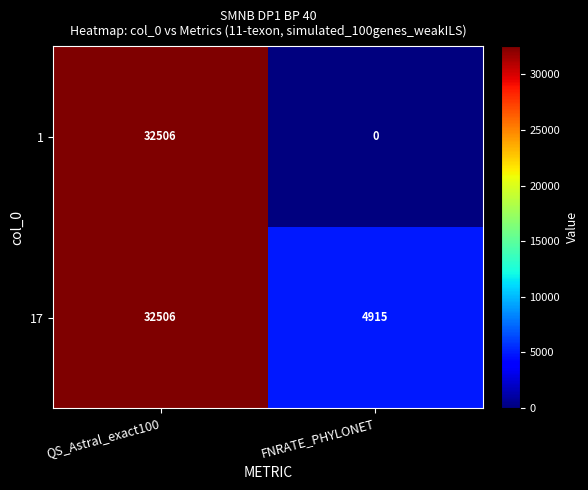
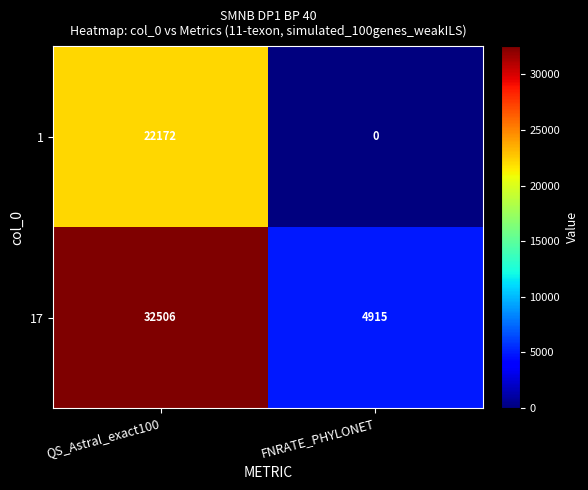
  {
    "1": {
-     "QS_Astral_exact100": 32506,
+     "QS_Astral_exact100": 22172,
      "FNRATE_PHYLONET": 0
    },
    "17": {
      "QS_Astral_exact100": 32506,
      "FNRATE_PHYLONET": 4915
    }
  }
